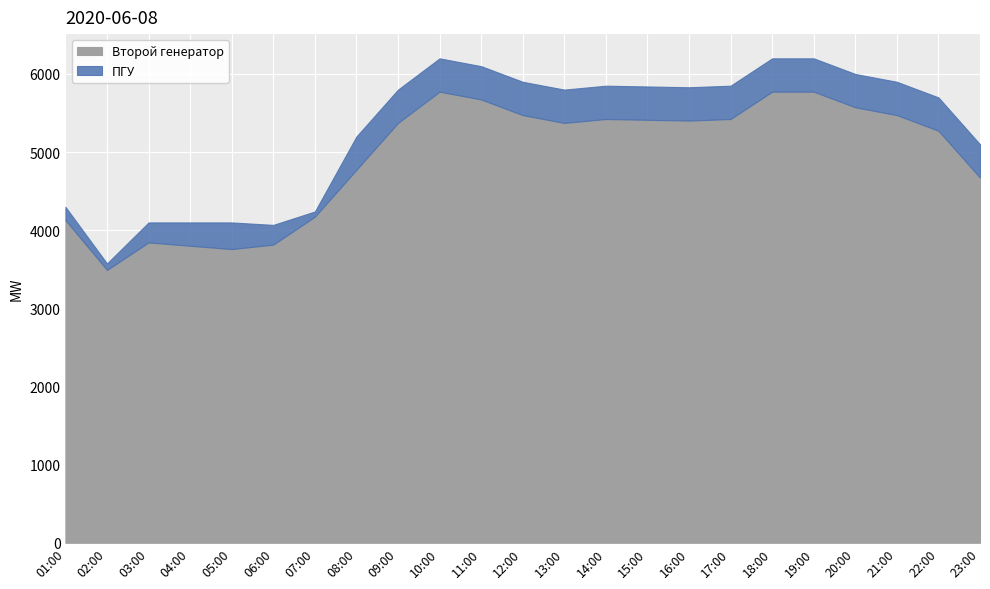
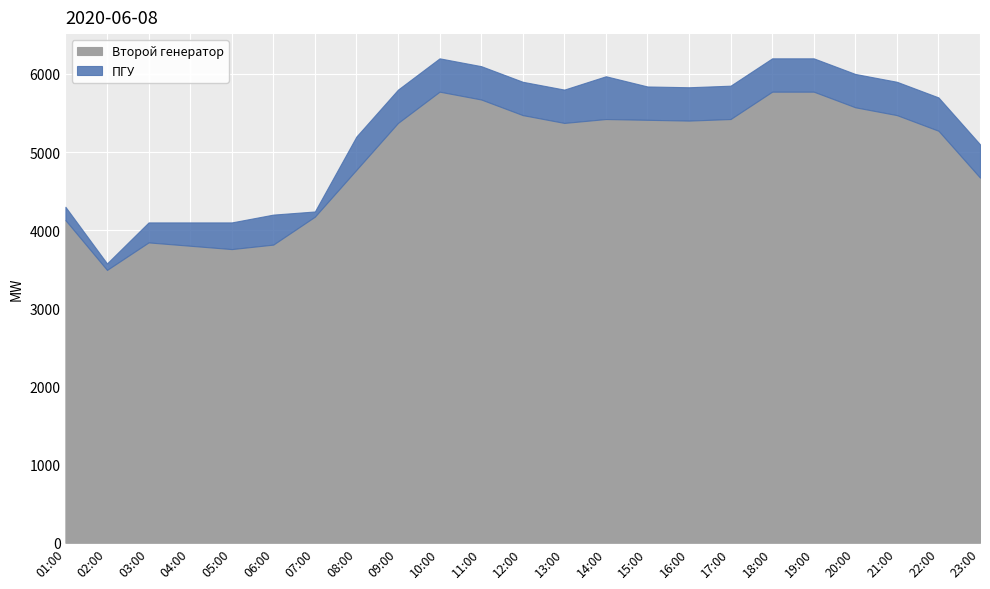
  {
    "Второй генератор": {
      "01:00": 4100,
      "02:00": 3500,
      "03:00": 3800,
      "04:00": 3800,
      "05:00": 3800,
      "06:00": 3800,
      "07:00": 4200,
      "08:00": 4800,
      "09:00": 5400,
      "10:00": 5800,
      "11:00": 5700,
      "12:00": 5500,
      "13:00": 5400,
      "14:00": 5400,
      "15:00": 5400,
      "16:00": 5400,
      "17:00": 5400,
      "18:00": 5800,
      "19:00": 5800,
      "20:00": 5600,
      "21:00": 5500,
      "22:00": 5300,
      "23:00": 4700
    },
    "ПГУ": {
      "01:00": 200,
      "02:00": 100,
      "03:00": 300,
      "04:00": 300,
      "05:00": 300,
-     "06:00": 300,
+     "06:00": 400,
      "07:00": 100,
      "08:00": 400,
      "09:00": 400,
      "10:00": 400,
      "11:00": 400,
      "12:00": 400,
      "13:00": 400,
-     "14:00": 400,
+     "14:00": 500,
      "15:00": 400,
      "16:00": 400,
      "17:00": 400,
      "18:00": 400,
      "19:00": 400,
      "20:00": 400,
      "21:00": 400,
      "22:00": 400,
      "23:00": 400
    }
  }
